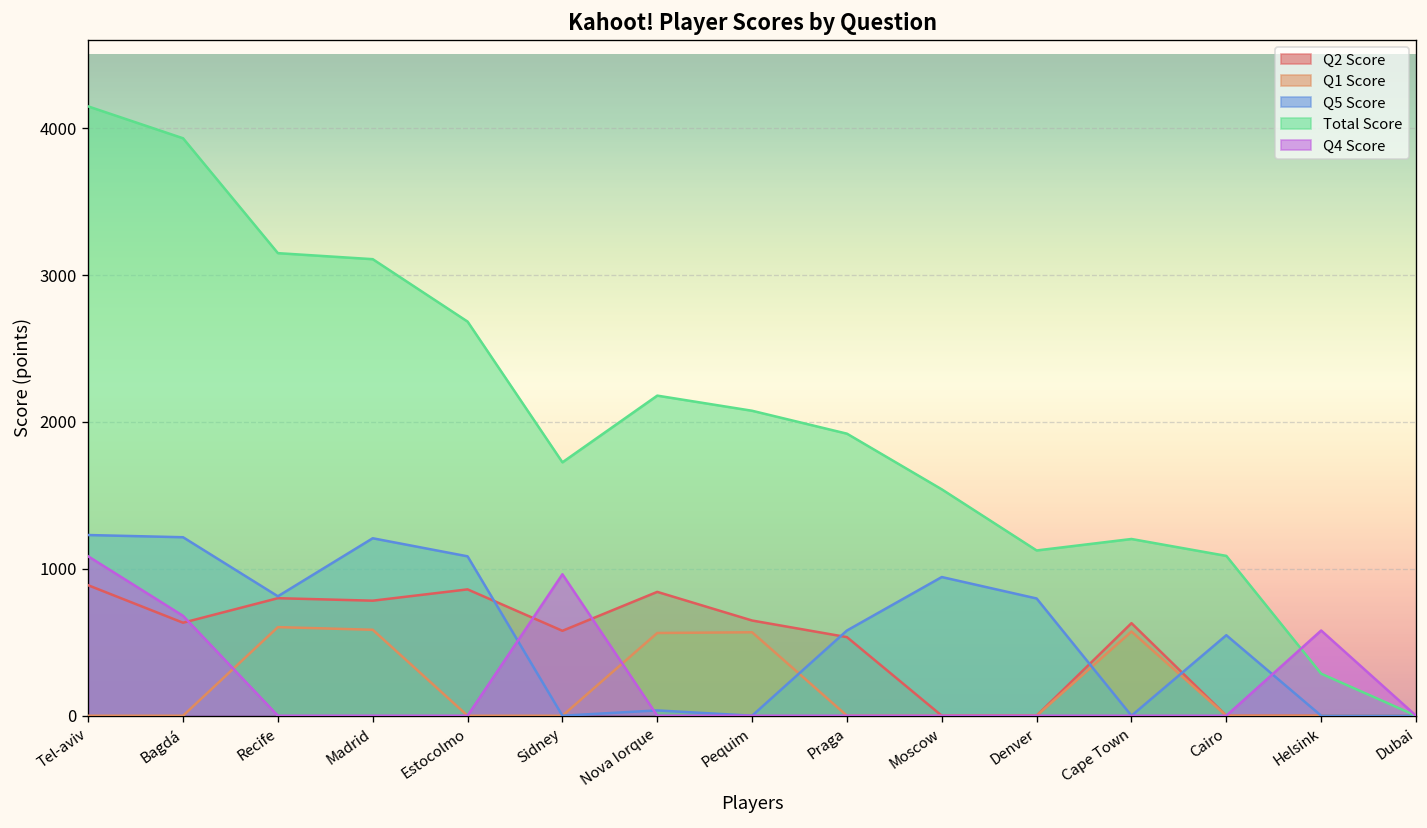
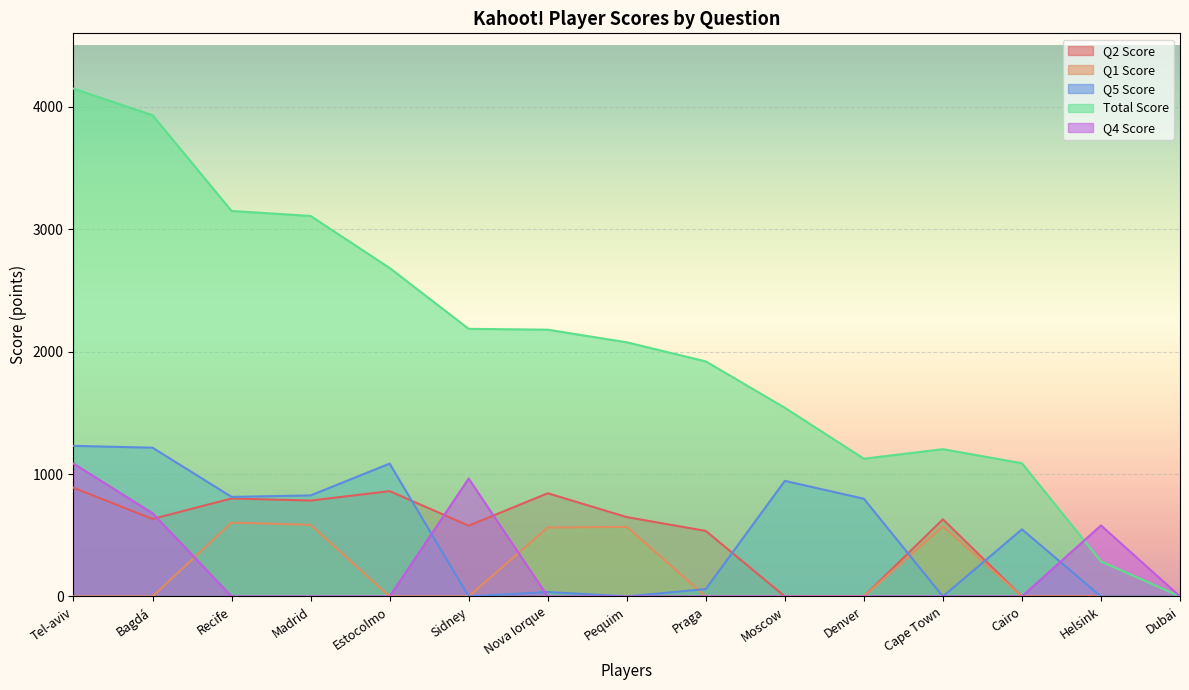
  {
    "Q5 Score": {
      "Tel-aviv": 1230,
      "Bagdá": 1220,
-     "Madrid": 1210,
+     "Madrid": 830,
      "Estocolmo": 1090,
      "Nova Iorque": 40,
-     "Praga": 580,
+     "Praga": 60,
      "Moscow": 940,
      "Denver": 800,
      "Cairo": 550
    },
    "Total Score": {
      "Tel-aviv": 4150,
      "Bagdá": 3930,
      "Recife": 3150,
      "Madrid": 3110,
      "Estocolmo": 2680,
-     "Sidney": 1730,
+     "Sidney": 2190,
      "Nova Iorque": 2180,
      "Pequim": 2080,
      "Praga": 1920,
      "Moscow": 1540,
      "Denver": 1130,
      "Cape Town": 1200,
      "Cairo": 1090,
      "Helsink": 290
    },
    "Q4 Score": {
      "Tel-aviv": 1090,
      "Bagdá": 680,
      "Recife": 0,
      "Madrid": 0,
      "Sidney": 960,
      "Nova Iorque": 0,
      "Helsink": 580
    }
  }
